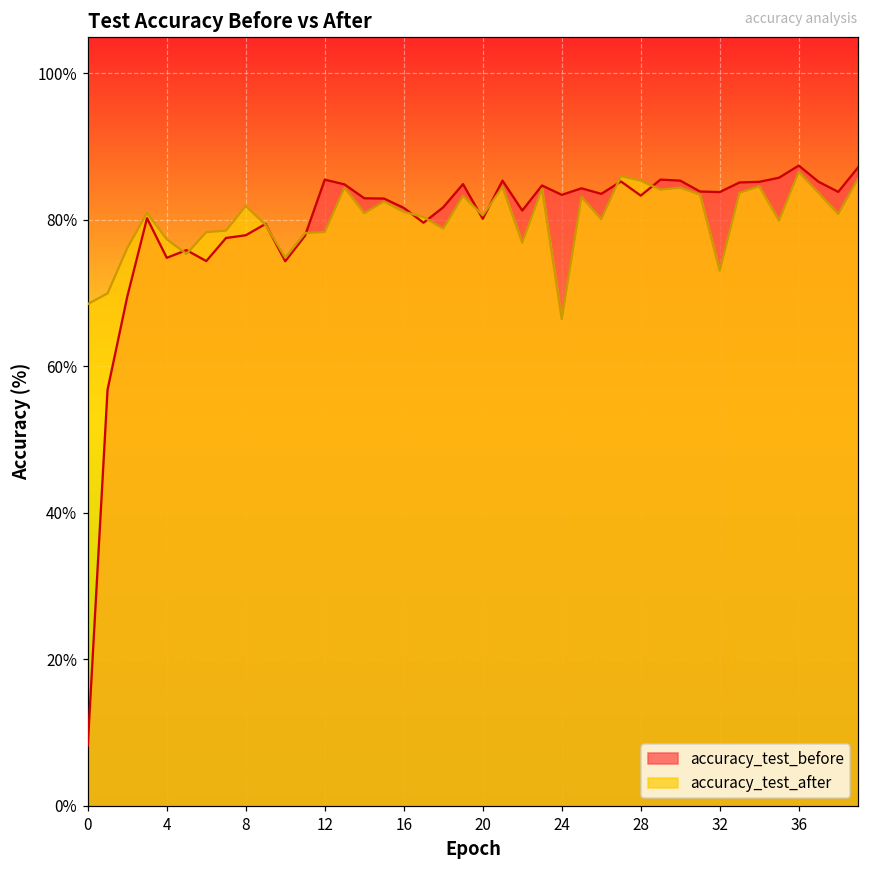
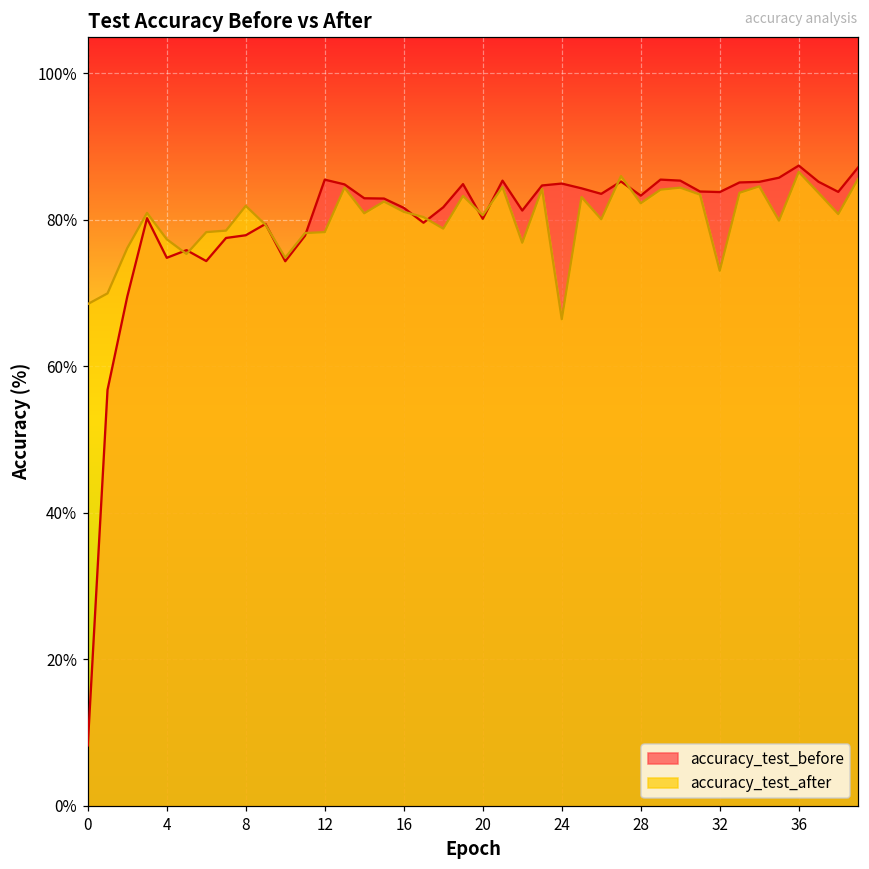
  {
    "accuracy_test_before": {
      "0": "8%",
      "4": "75%",
      "8": "78%",
      "12": "85%",
      "16": "82%",
      "20": "80%",
-     "24": "83%",
+     "24": "85%",
      "28": "83%",
      "32": "84%",
      "36": "87%"
    },
    "accuracy_test_after": {
      "0": "69%",
      "4": "77%",
      "8": "82%",
      "12": "78%",
      "16": "81%",
      "20": "81%",
      "24": "66%",
-     "28": "85%",
+     "28": "82%",
      "32": "73%",
      "36": "87%"
    }
  }
